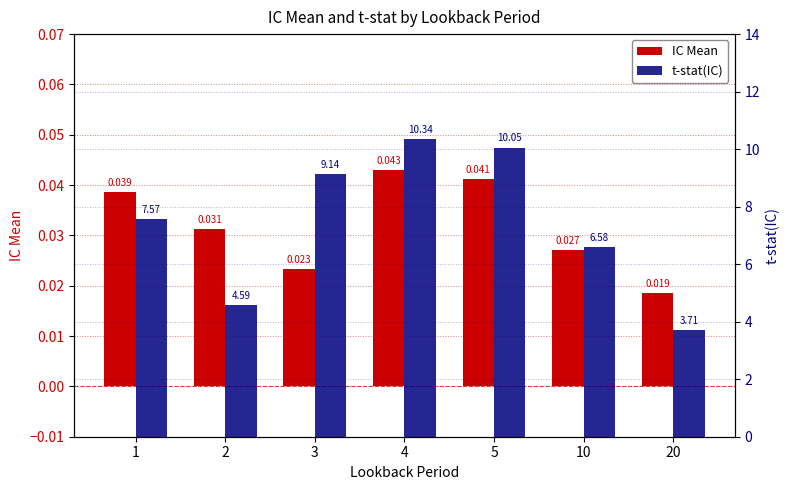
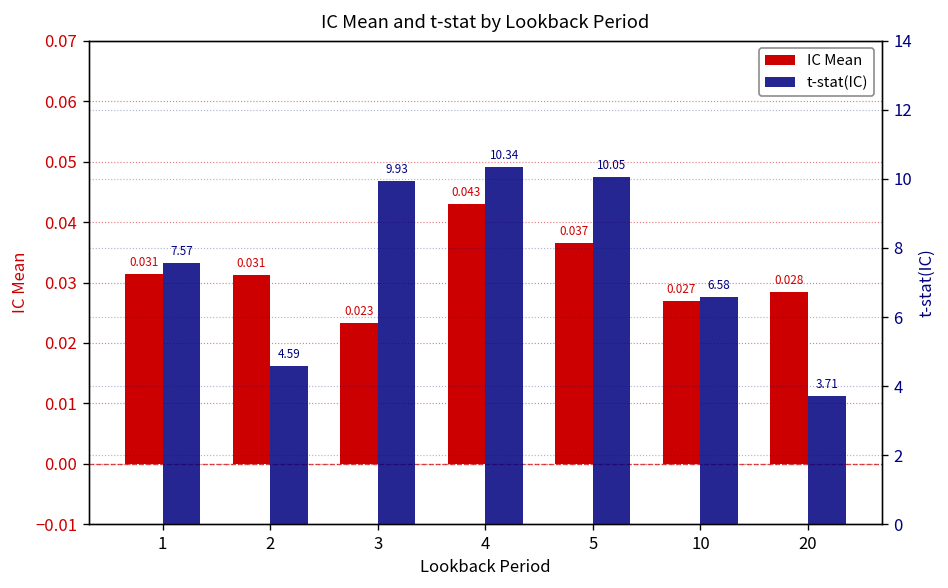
  {
    "IC Mean": {
-     "1": 0.039,
+     "1": 0.031,
      "2": 0.031,
      "3": 0.023,
      "4": 0.043,
-     "5": 0.041,
+     "5": 0.037,
      "10": 0.027,
-     "20": 0.019
+     "20": 0.028
    },
    "t-stat(IC)": {
      "1": 7.57,
      "2": 4.59,
-     "3": 9.14,
+     "3": 9.93,
      "4": 10.34,
      "5": 10.05,
      "10": 6.58,
      "20": 3.71
    }
  }
